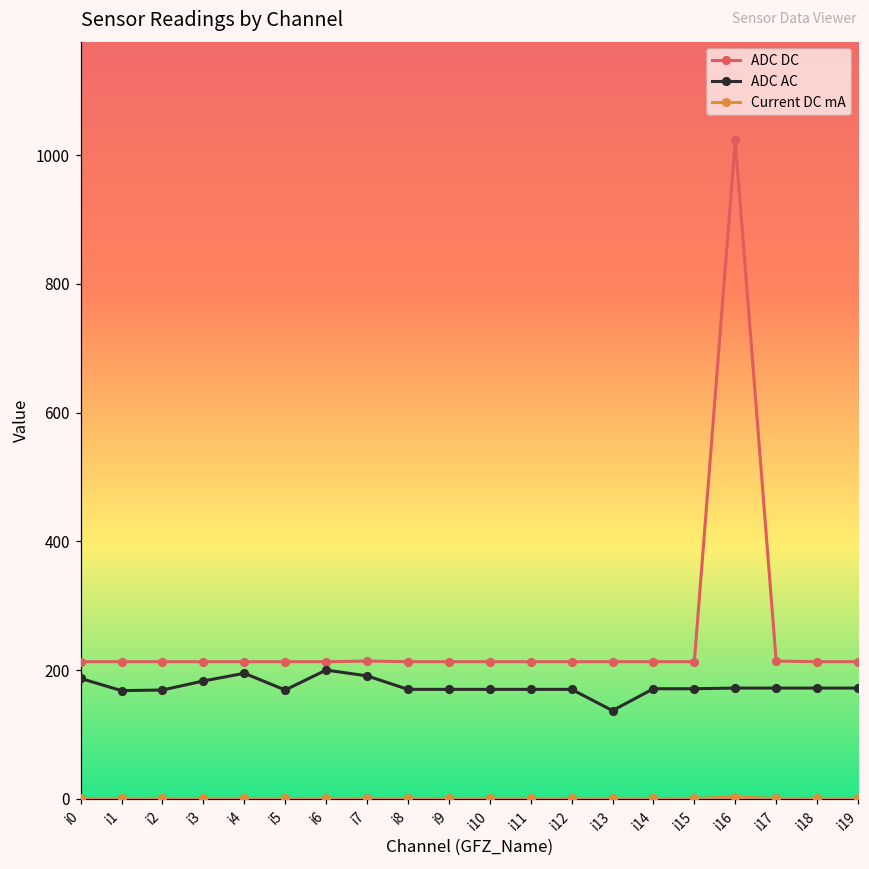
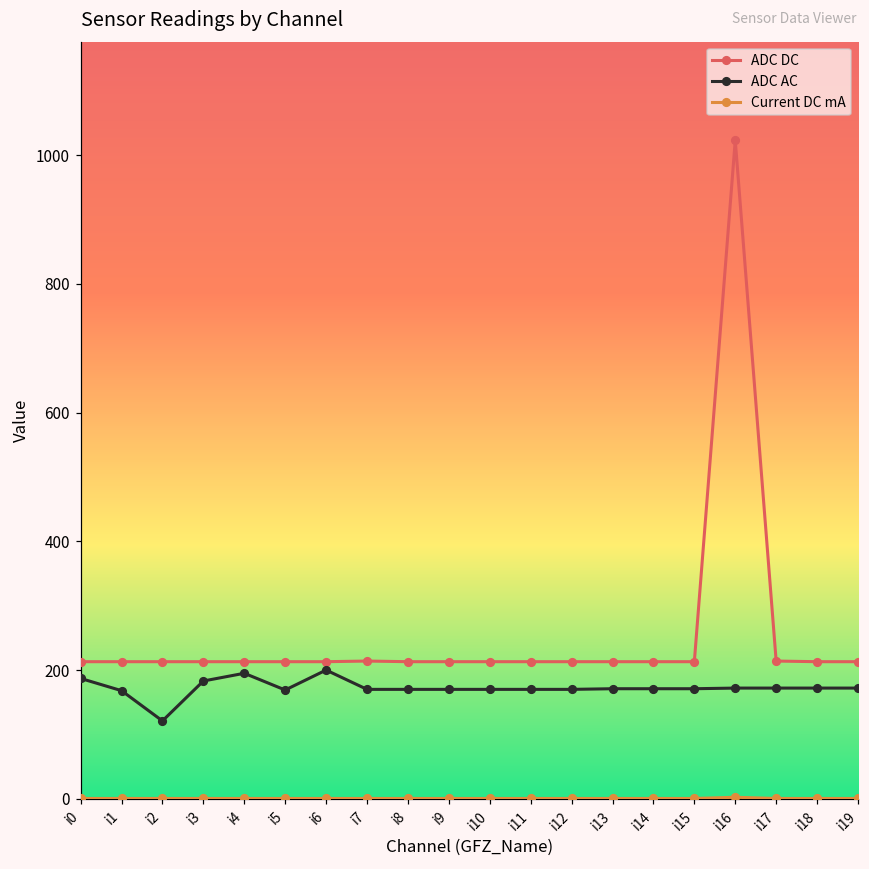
  {
    "ADC AC": {
      "i0": 190,
      "i1": 170,
-     "i2": 170,
+     "i2": 120,
      "i3": 180,
      "i4": 200,
      "i5": 170,
      "i6": 200,
-     "i7": 190,
+     "i7": 170,
      "i8": 170,
      "i9": 170,
      "i10": 170,
      "i11": 170,
      "i12": 170,
-     "i13": 140,
+     "i13": 170,
      "i14": 170,
      "i15": 170,
      "i16": 170,
      "i17": 170,
      "i18": 170,
      "i19": 170
    }
  }
